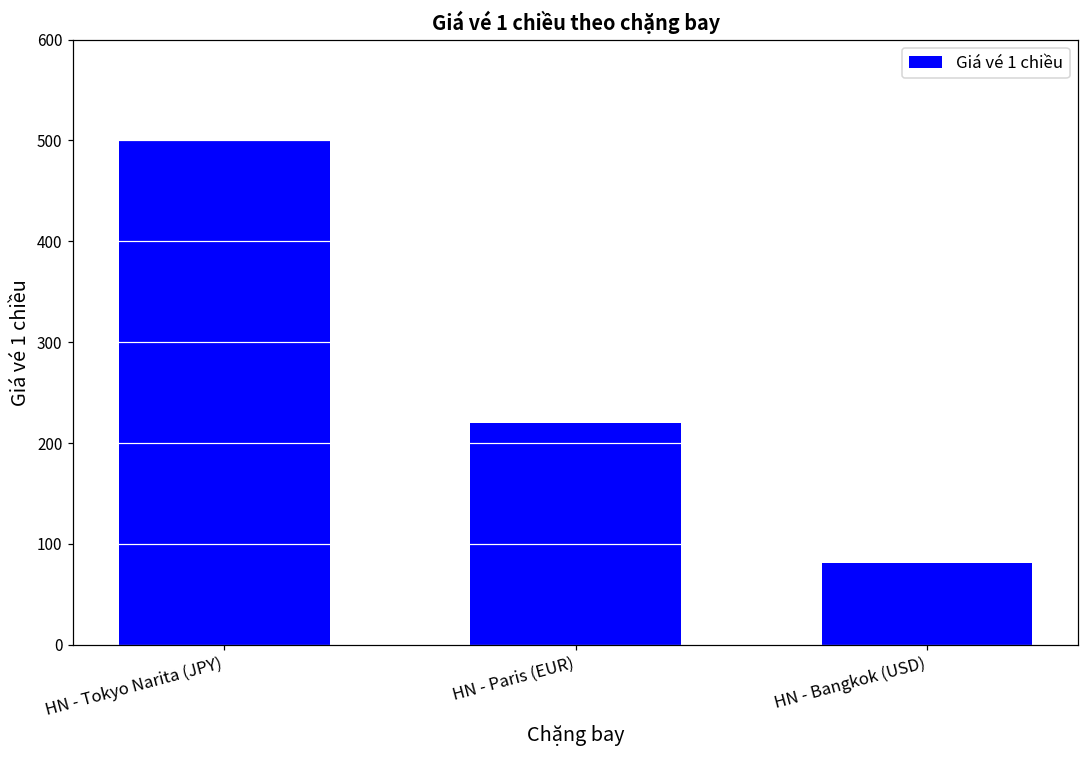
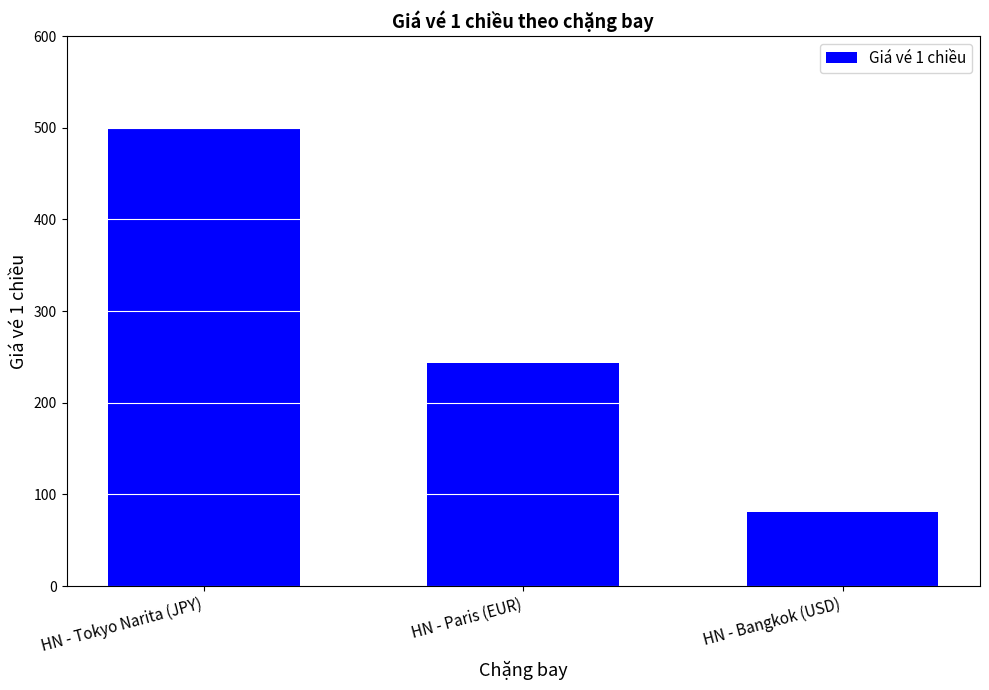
  {
    "HN - Tokyo Narita (JPY)": 500,
-   "HN - Paris (EUR)": 220,
+   "HN - Paris (EUR)": 240,
    "HN - Bangkok (USD)": 80
  }
